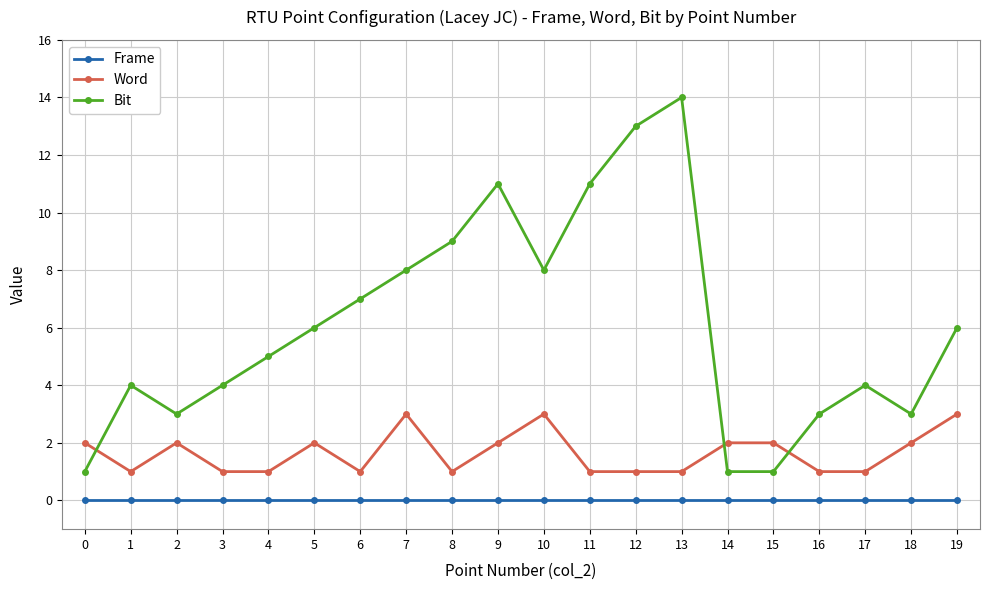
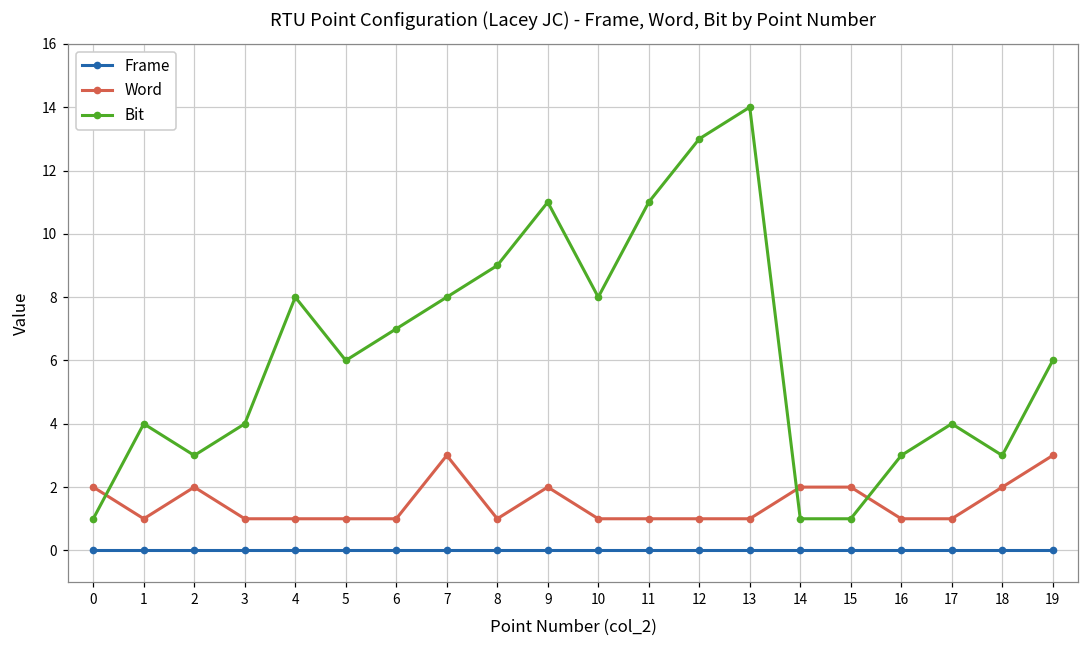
  {
    "Frame": {
      "0": 0,
      "1": 0,
      "2": 0,
      "3": 0,
      "4": 0,
      "5": 0,
      "6": 0,
      "7": 0,
      "8": 0,
      "9": 0,
      "10": 0,
      "11": 0,
      "12": 0,
      "13": 0,
      "14": 0,
      "15": 0,
      "16": 0,
      "17": 0,
      "18": 0,
      "19": 0
    },
    "Word": {
      "0": 2,
      "1": 1,
      "2": 2,
      "3": 1,
      "4": 1,
-     "5": 2,
+     "5": 1,
      "6": 1,
      "7": 3,
      "8": 1,
      "9": 2,
-     "10": 3,
+     "10": 1,
      "11": 1,
      "12": 1,
      "13": 1,
      "14": 2,
      "15": 2,
      "16": 1,
      "17": 1,
      "18": 2,
      "19": 3
    },
    "Bit": {
      "0": 1,
      "1": 4,
      "2": 3,
      "3": 4,
-     "4": 5,
+     "4": 8,
      "5": 6,
      "6": 7,
      "7": 8,
      "8": 9,
      "9": 11,
      "10": 8,
      "11": 11,
      "12": 13,
      "13": 14,
      "14": 1,
      "15": 1,
      "16": 3,
      "17": 4,
      "18": 3,
      "19": 6
    }
  }
